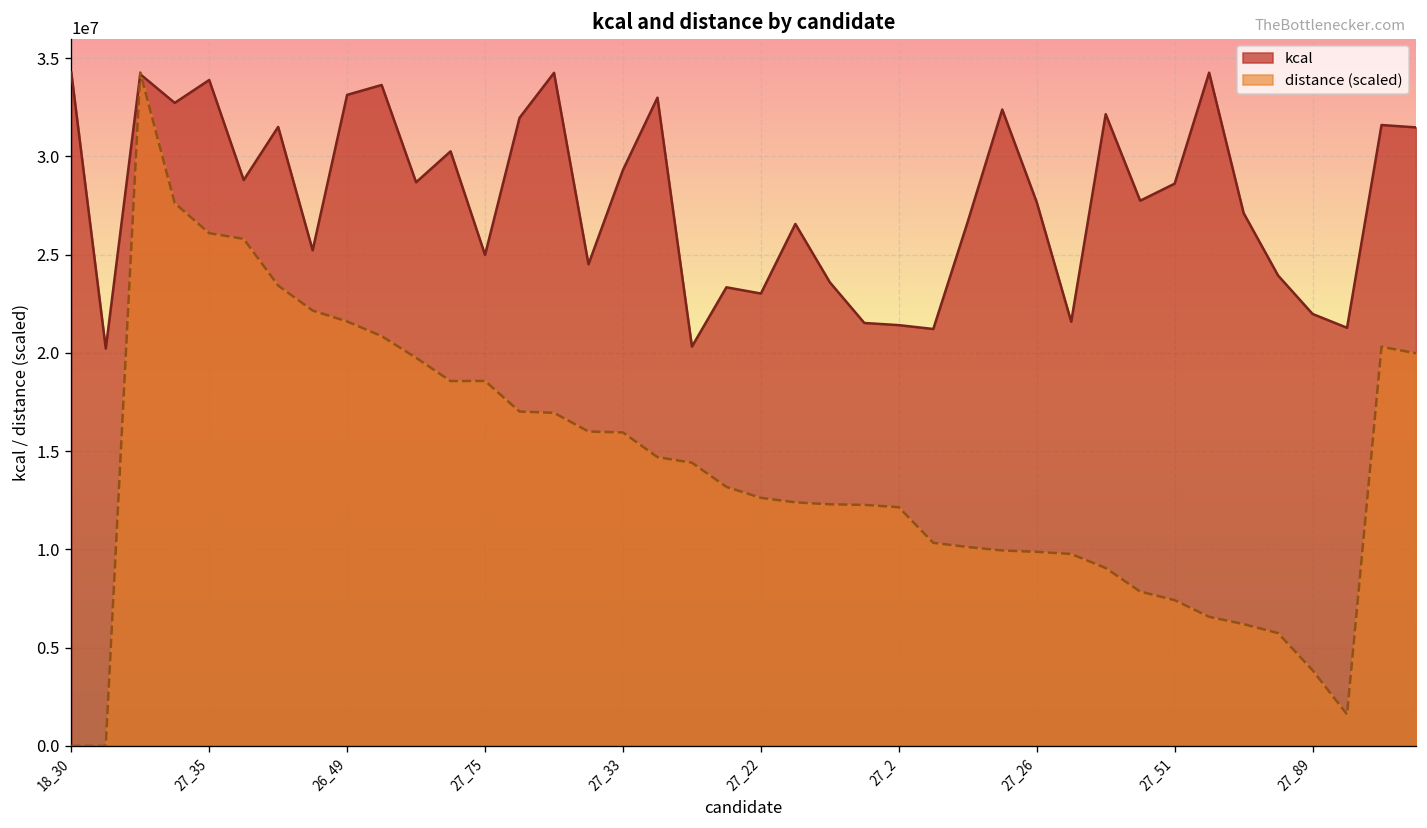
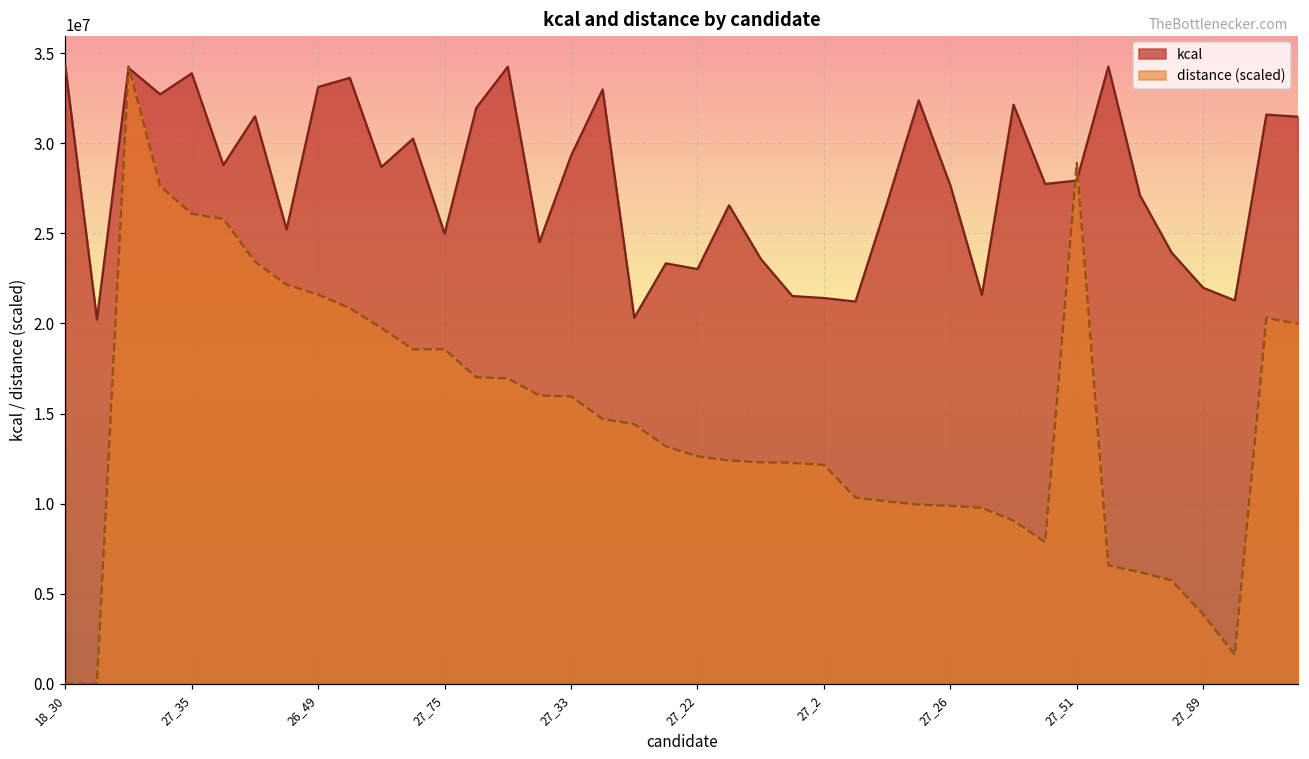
  {
    "kcal": {
      "18_30": 34300000,
      "27_35": 33900000,
      "26_49": 33100000,
      "27_75": 25000000,
      "27_33": 29300000,
      "27_22": 23000000,
      "27_2": 21400000,
      "27_26": 27700000,
-     "27_51": 28600000,
+     "27_51": 27900000,
      "27_89": 22000000
    },
    "distance (scaled)": {
      "18_30": 0,
      "27_35": 26100000,
      "26_49": 21600000,
      "27_75": 18600000,
      "27_33": 16000000,
      "27_22": 12600000,
      "27_2": 12100000,
      "27_26": 9900000,
-     "27_51": 7400000,
+     "27_51": 28900000,
      "27_89": 3800000
    }
  }
